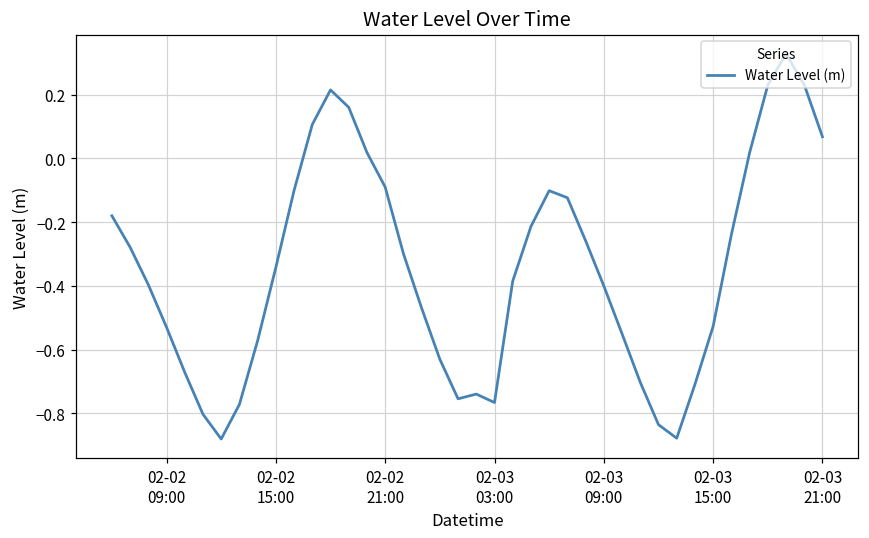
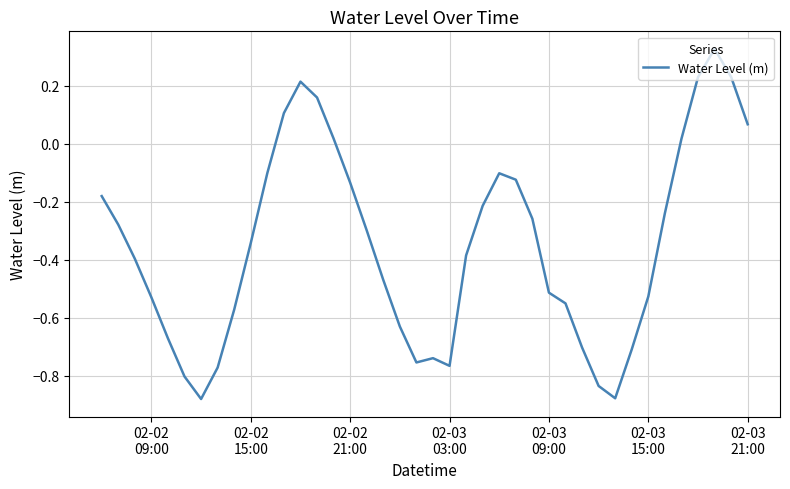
  {
    "02-02 09:00": -0.53,
    "02-02 15:00": -0.34,
-   "02-02 21:00": -0.09,
+   "02-02 21:00": -0.13,
    "02-03 03:00": -0.77,
-   "02-03 09:00": -0.40,
+   "02-03 09:00": -0.51,
    "02-03 15:00": -0.53,
    "02-03 21:00": 0.07
  }
